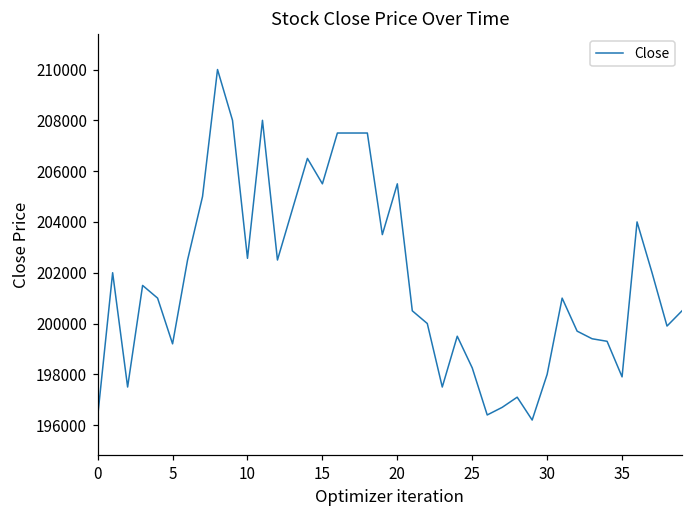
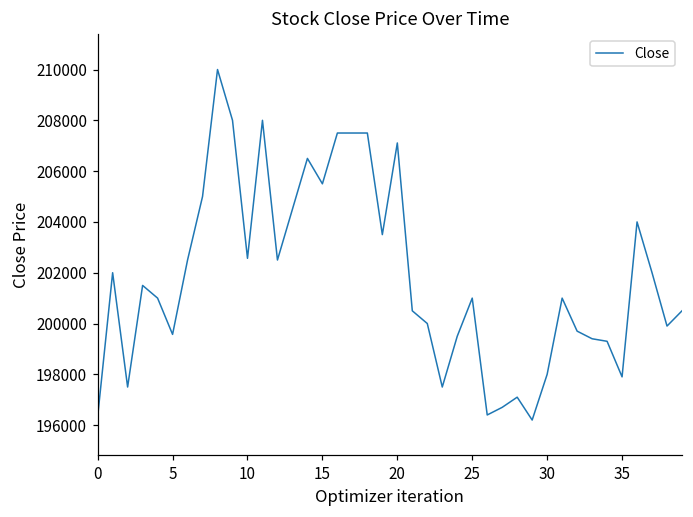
  {
    "0": 196300,
-   "5": 199200,
+   "5": 199600,
    "10": 202600,
    "15": 205500,
-   "20": 205500,
-   "25": 198300,
+   "20": 207100,
+   "25": 201000,
    "30": 198000,
    "35": 197900
  }
